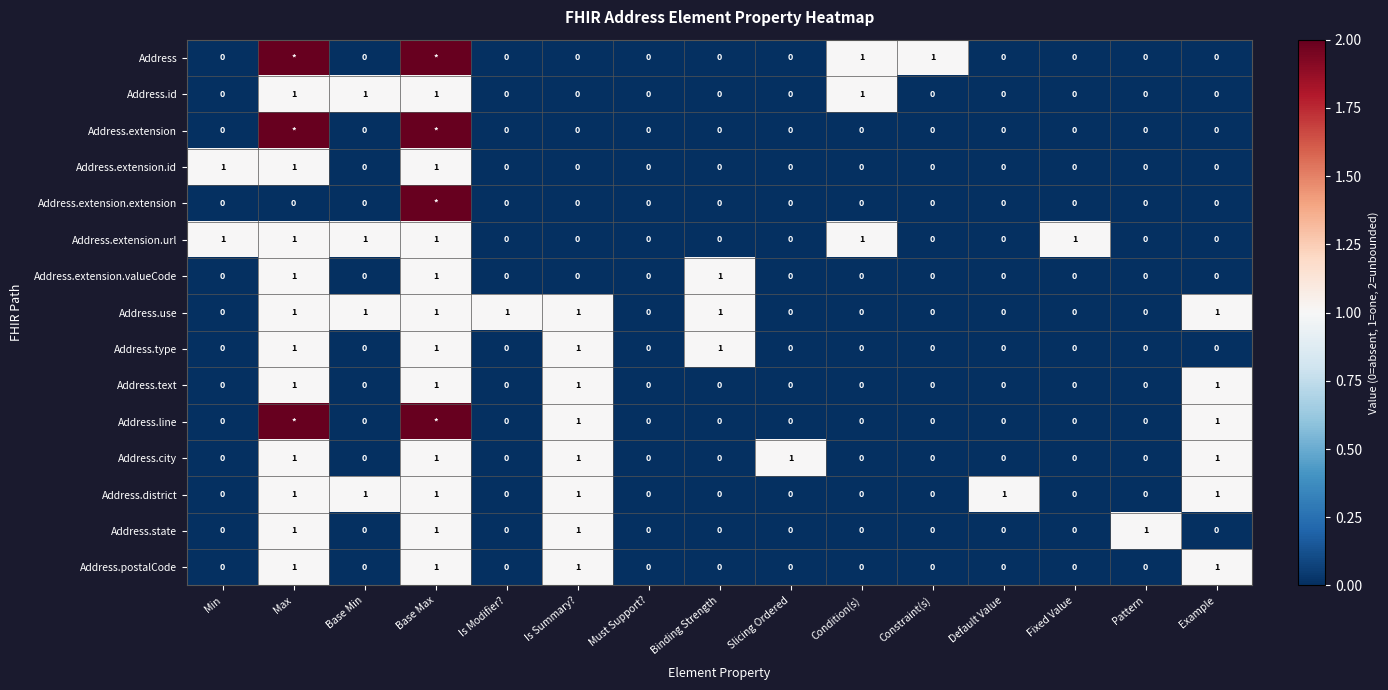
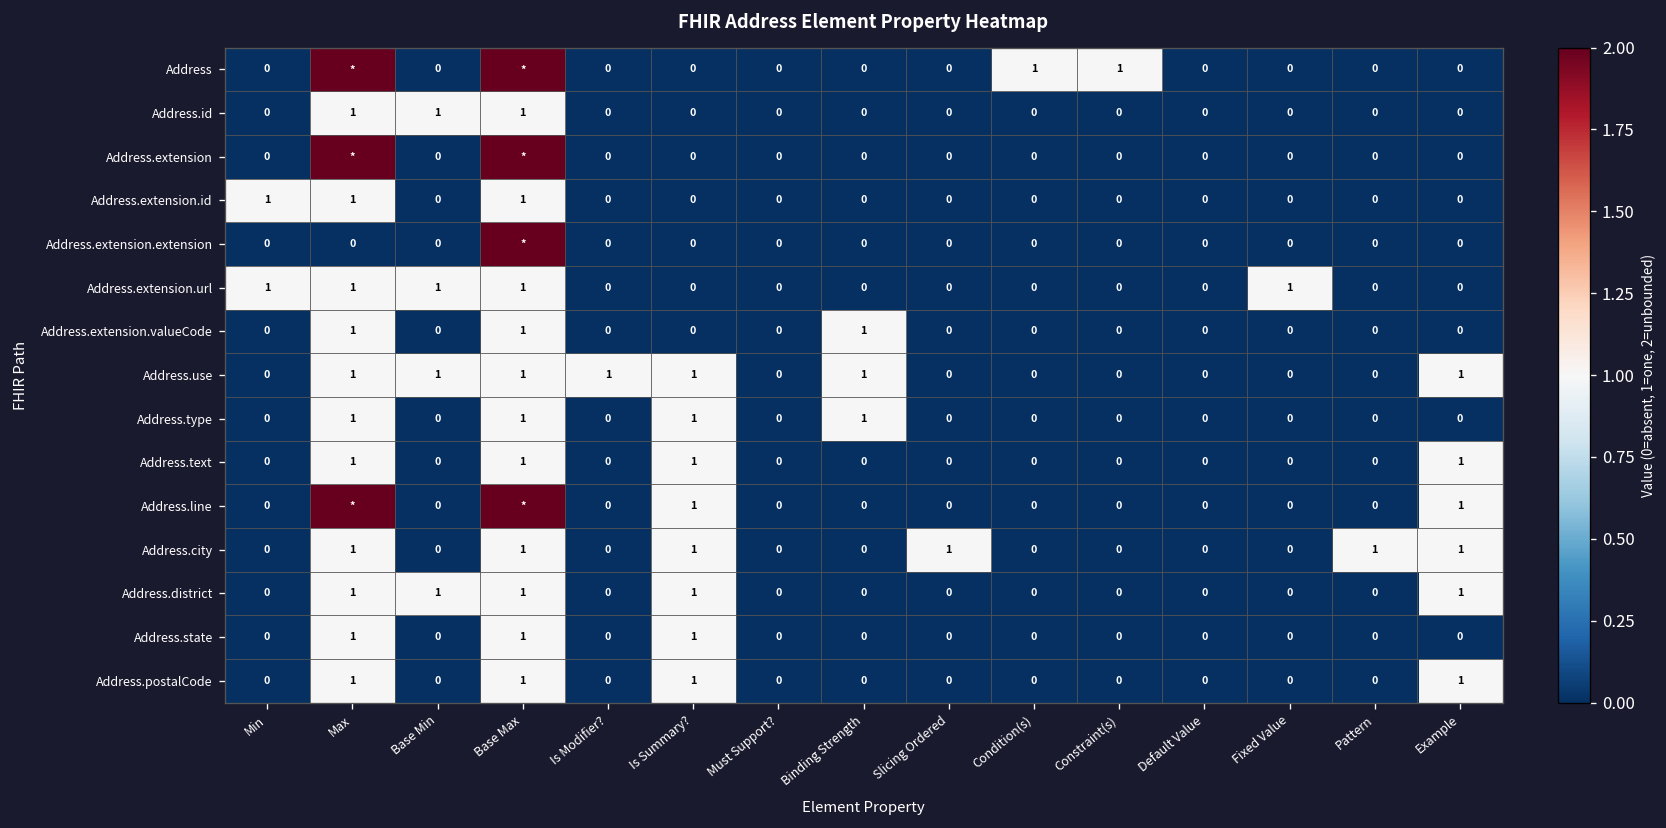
  {
    "Address.id": {
      "Min": 0,
      "Max": 1,
      "Base Min": 1,
      "Base Max": 1,
      "Is Modifier?": 0,
      "Is Summary?": 0,
      "Must Support?": 0,
      "Binding Strength": 0,
      "Slicing Ordered": 0,
-     "Condition(s)": 1,
+     "Condition(s)": 0,
      "Constraint(s)": 0,
      "Default Value": 0,
      "Fixed Value": 0,
      "Pattern": 0,
      "Example": 0
    },
    "Address.extension.url": {
      "Min": 1,
      "Max": 1,
      "Base Min": 1,
      "Base Max": 1,
      "Is Modifier?": 0,
      "Is Summary?": 0,
      "Must Support?": 0,
      "Binding Strength": 0,
      "Slicing Ordered": 0,
-     "Condition(s)": 1,
+     "Condition(s)": 0,
      "Constraint(s)": 0,
      "Default Value": 0,
      "Fixed Value": 1,
      "Pattern": 0,
      "Example": 0
    },
    "Address.city": {
      "Min": 0,
      "Max": 1,
      "Base Min": 0,
      "Base Max": 1,
      "Is Modifier?": 0,
      "Is Summary?": 1,
      "Must Support?": 0,
      "Binding Strength": 0,
      "Slicing Ordered": 1,
      "Condition(s)": 0,
      "Constraint(s)": 0,
      "Default Value": 0,
      "Fixed Value": 0,
-     "Pattern": 0,
+     "Pattern": 1,
      "Example": 1
    },
    "Address.district": {
      "Min": 0,
      "Max": 1,
      "Base Min": 1,
      "Base Max": 1,
      "Is Modifier?": 0,
      "Is Summary?": 1,
      "Must Support?": 0,
      "Binding Strength": 0,
      "Slicing Ordered": 0,
      "Condition(s)": 0,
      "Constraint(s)": 0,
-     "Default Value": 1,
+     "Default Value": 0,
      "Fixed Value": 0,
      "Pattern": 0,
      "Example": 1
    },
    "Address.state": {
      "Min": 0,
      "Max": 1,
      "Base Min": 0,
      "Base Max": 1,
      "Is Modifier?": 0,
      "Is Summary?": 1,
      "Must Support?": 0,
      "Binding Strength": 0,
      "Slicing Ordered": 0,
      "Condition(s)": 0,
      "Constraint(s)": 0,
      "Default Value": 0,
      "Fixed Value": 0,
-     "Pattern": 1,
+     "Pattern": 0,
      "Example": 0
    }
  }
